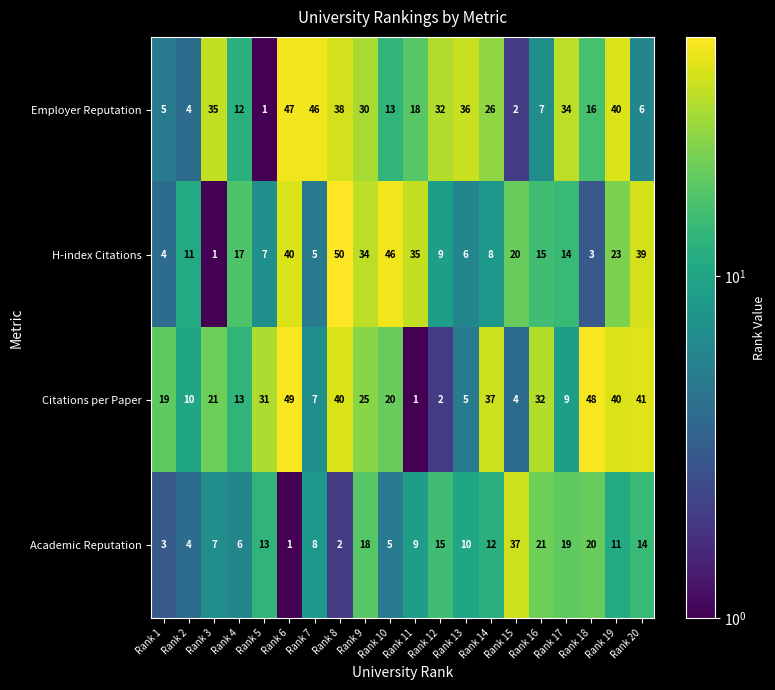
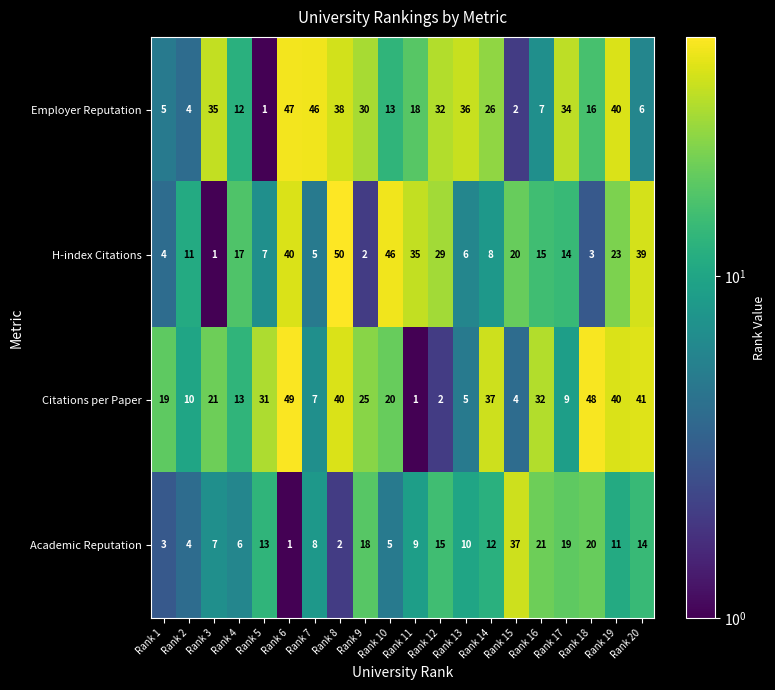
  {
    "Employer Reputation": {
      "Rank 1": 5,
      "Rank 2": 4,
      "Rank 3": 35,
      "Rank 4": 12,
      "Rank 5": 1,
      "Rank 6": 47,
      "Rank 7": 46,
      "Rank 8": 38,
      "Rank 9": 30,
      "Rank 10": 13,
      "Rank 11": 18,
      "Rank 12": 32,
      "Rank 13": 36,
      "Rank 14": 26,
      "Rank 15": 2,
      "Rank 16": 7,
      "Rank 17": 34,
      "Rank 18": 16,
      "Rank 19": 40,
      "Rank 20": 6
    },
    "H-index Citations": {
      "Rank 1": 4,
      "Rank 2": 11,
      "Rank 3": 1,
      "Rank 4": 17,
      "Rank 5": 7,
      "Rank 6": 40,
      "Rank 7": 5,
      "Rank 8": 50,
-     "Rank 9": 34,
+     "Rank 9": 2,
      "Rank 10": 46,
      "Rank 11": 35,
-     "Rank 12": 9,
+     "Rank 12": 29,
      "Rank 13": 6,
      "Rank 14": 8,
      "Rank 15": 20,
      "Rank 16": 15,
      "Rank 17": 14,
      "Rank 18": 3,
      "Rank 19": 23,
      "Rank 20": 39
    },
    "Citations per Paper": {
      "Rank 1": 19,
      "Rank 2": 10,
      "Rank 3": 21,
      "Rank 4": 13,
      "Rank 5": 31,
      "Rank 6": 49,
      "Rank 7": 7,
      "Rank 8": 40,
      "Rank 9": 25,
      "Rank 10": 20,
      "Rank 11": 1,
      "Rank 12": 2,
      "Rank 13": 5,
      "Rank 14": 37,
      "Rank 15": 4,
      "Rank 16": 32,
      "Rank 17": 9,
      "Rank 18": 48,
      "Rank 19": 40,
      "Rank 20": 41
    },
    "Academic Reputation": {
      "Rank 1": 3,
      "Rank 2": 4,
      "Rank 3": 7,
      "Rank 4": 6,
      "Rank 5": 13,
      "Rank 6": 1,
      "Rank 7": 8,
      "Rank 8": 2,
      "Rank 9": 18,
      "Rank 10": 5,
      "Rank 11": 9,
      "Rank 12": 15,
      "Rank 13": 10,
      "Rank 14": 12,
      "Rank 15": 37,
      "Rank 16": 21,
      "Rank 17": 19,
      "Rank 18": 20,
      "Rank 19": 11,
      "Rank 20": 14
    }
  }
